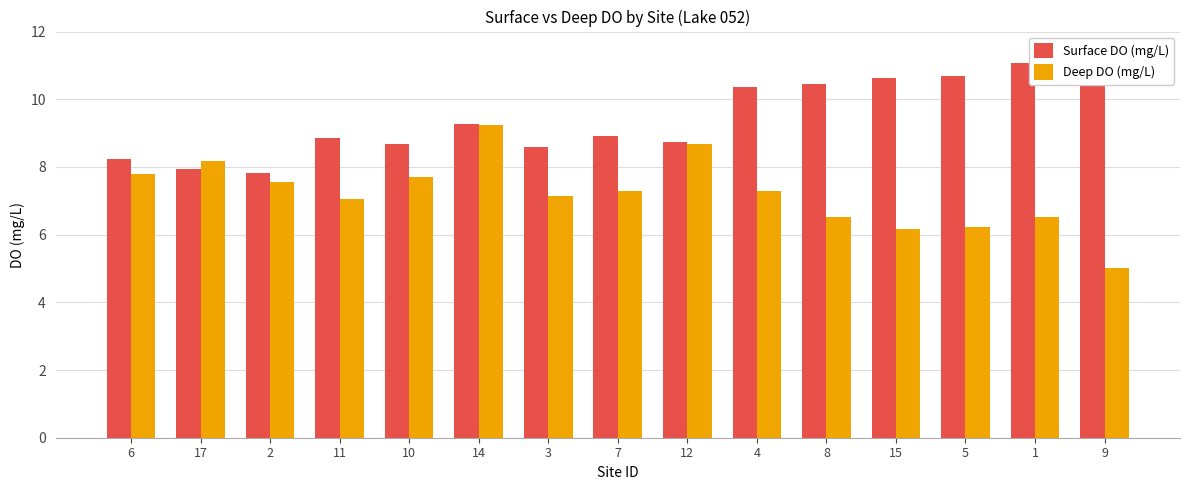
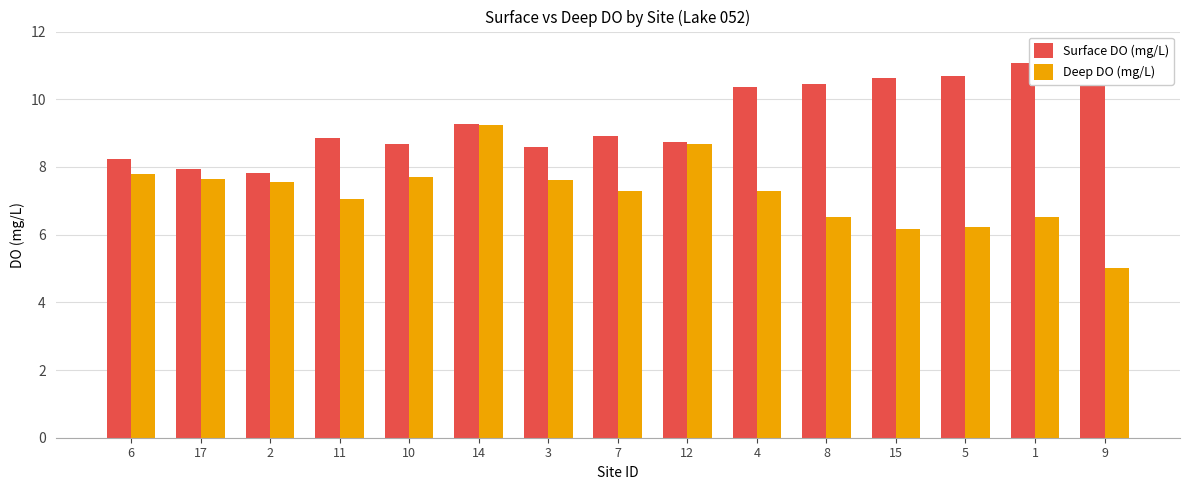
  {
    "Surface DO (mg/L)": {
      "6": 8.2,
      "17": 8.0,
      "2": 7.8,
      "11": 8.9,
      "10": 8.7,
      "14": 9.3,
      "3": 8.6,
      "7": 8.9,
      "12": 8.8,
      "4": 10.4,
      "8": 10.4,
      "15": 10.6,
      "5": 10.7,
      "1": 11.1
    },
    "Deep DO (mg/L)": {
      "6": 7.8,
-     "17": 8.2,
+     "17": 7.6,
      "2": 7.6,
      "11": 7.1,
      "10": 7.7,
      "14": 9.2,
-     "3": 7.1,
+     "3": 7.6,
      "7": 7.3,
      "12": 8.7,
      "4": 7.3,
      "8": 6.5,
      "15": 6.2,
      "5": 6.2,
      "1": 6.5,
      "9": 5.0
    }
  }
